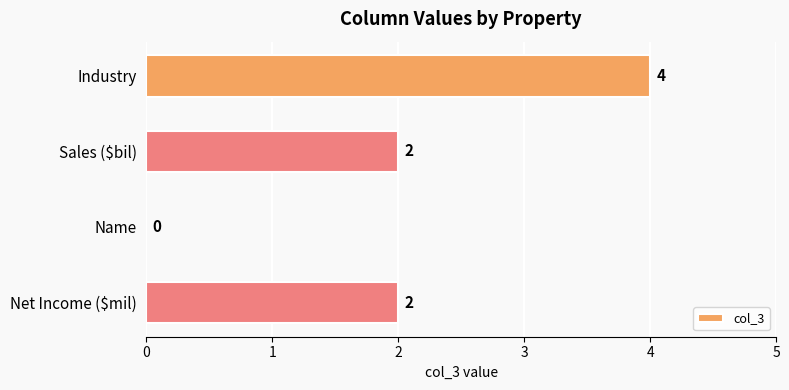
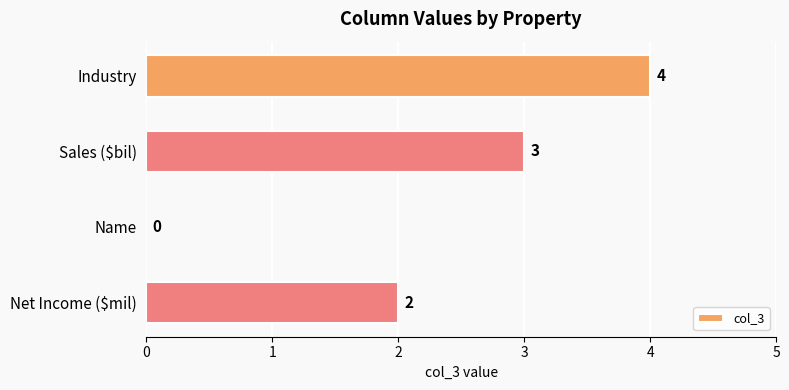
  {
    "Industry": 4,
-   "Sales ($bil)": 2,
+   "Sales ($bil)": 3,
    "Name": 0,
    "Net Income ($mil)": 2
  }
